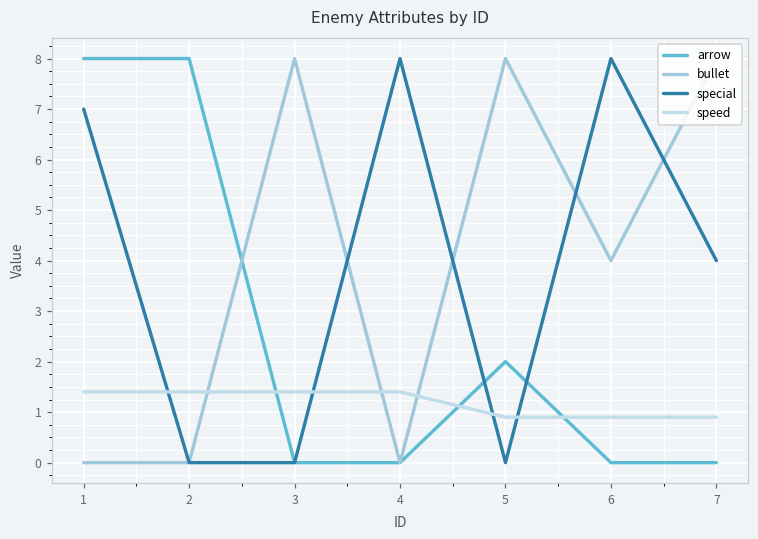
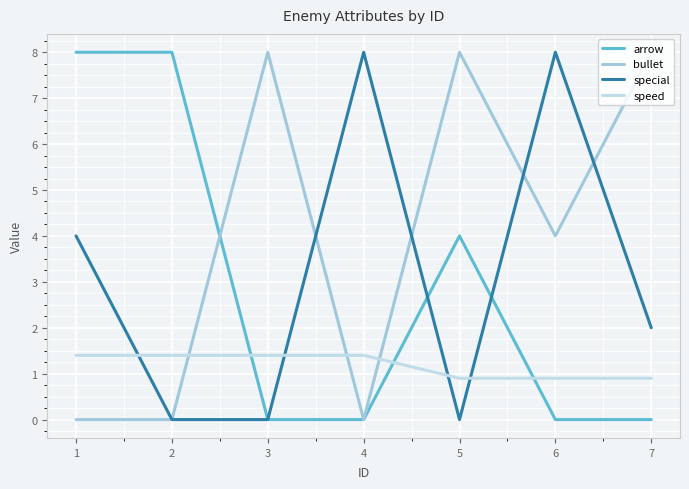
  {
    "arrow": {
      "1": 8,
      "2": 8,
-     "5": 2,
+     "5": 4,
      "6": 0,
      "7": 0
    },
    "special": {
-     "1": 7,
+     "1": 4,
      "4": 8,
      "5": 0,
      "6": 8,
-     "7": 4
+     "7": 2
    }
  }
